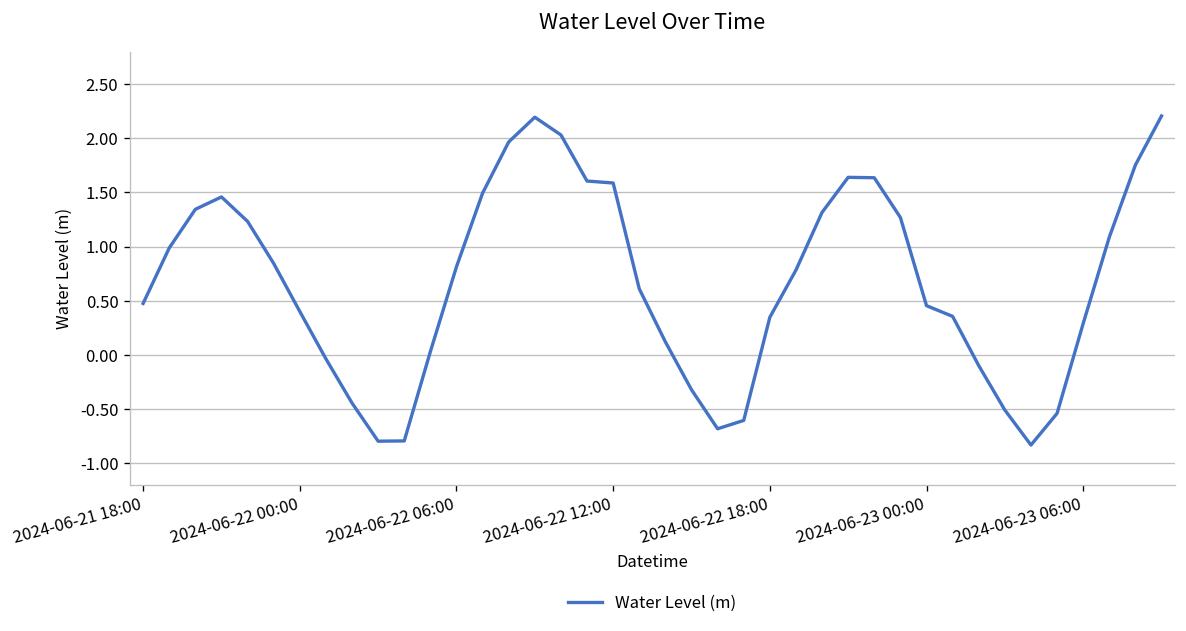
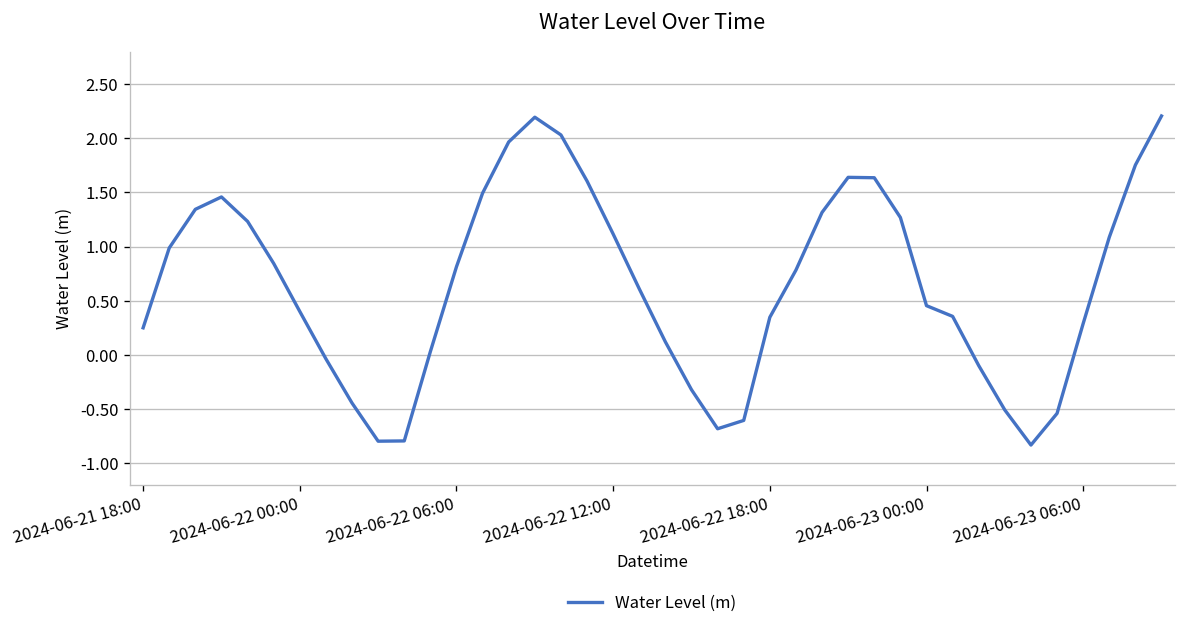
  {
-   "2024-06-21 18:00": 0.5,
+   "2024-06-21 18:00": 0.2,
    "2024-06-22 00:00": 0.4,
    "2024-06-22 06:00": 0.8,
-   "2024-06-22 12:00": 1.6,
+   "2024-06-22 12:00": 1.1,
    "2024-06-22 18:00": 0.3,
    "2024-06-23 00:00": 0.5,
    "2024-06-23 06:00": 0.3
  }
